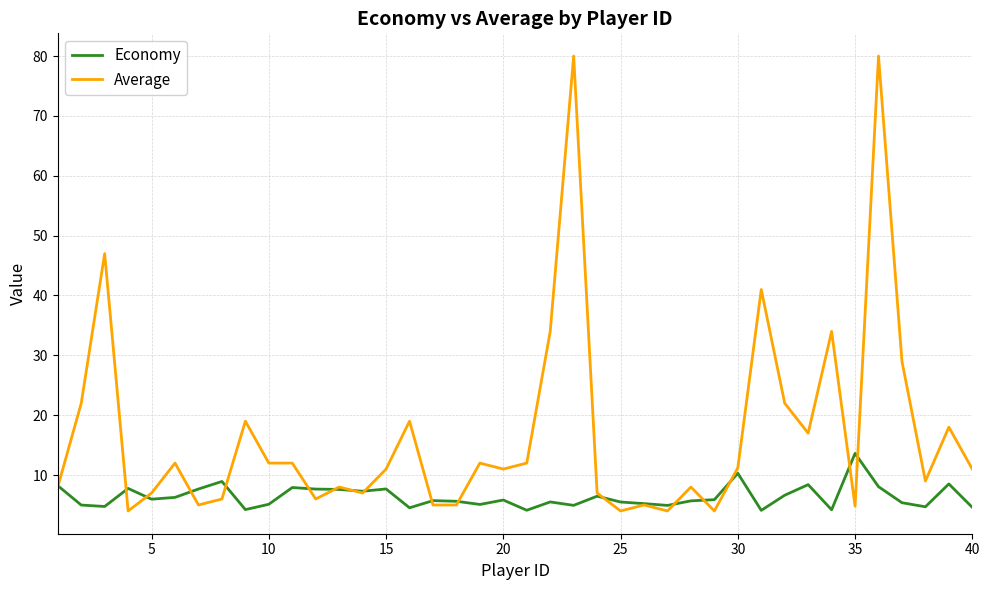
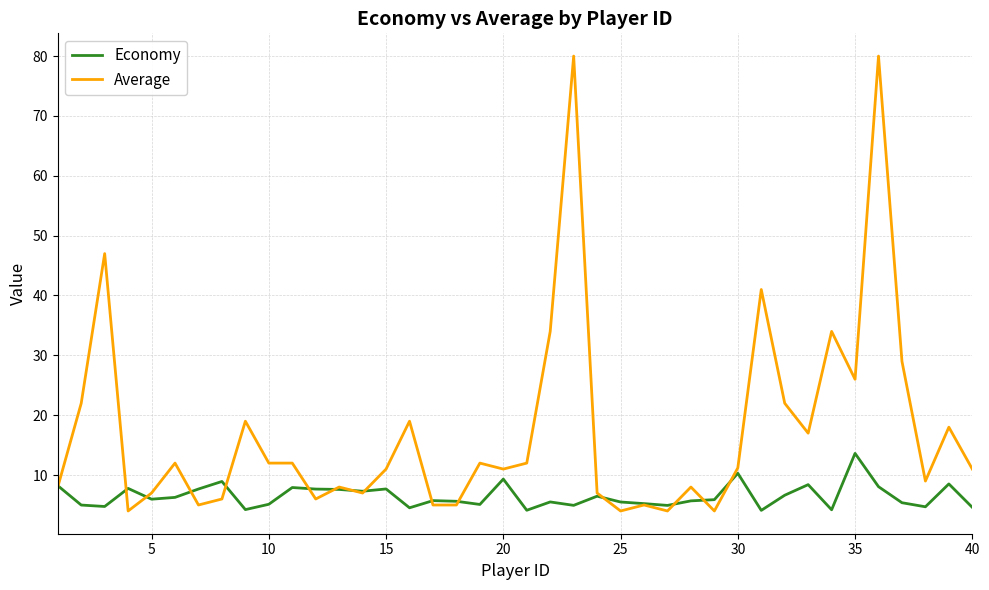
  {
    "Economy": {
      "5": 6,
      "10": 5,
      "15": 8,
-     "20": 6,
+     "20": 9,
      "25": 6,
      "30": 10,
      "35": 14,
      "40": 5
    },
    "Average": {
      "5": 7,
      "10": 12,
      "15": 11,
      "20": 11,
      "25": 4,
      "30": 11,
-     "35": 5,
+     "35": 26,
      "40": 11
    }
  }
